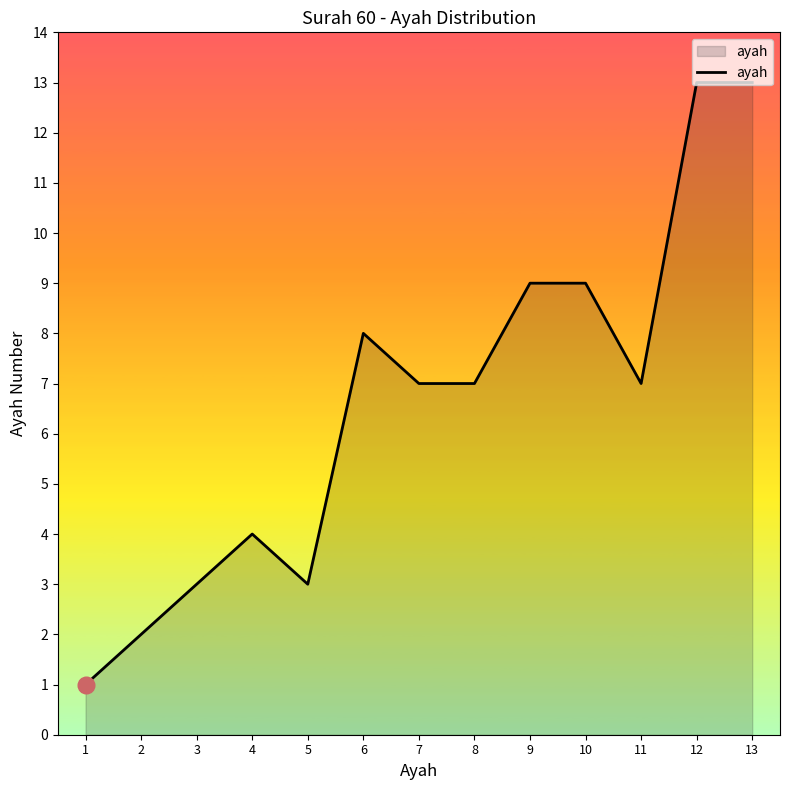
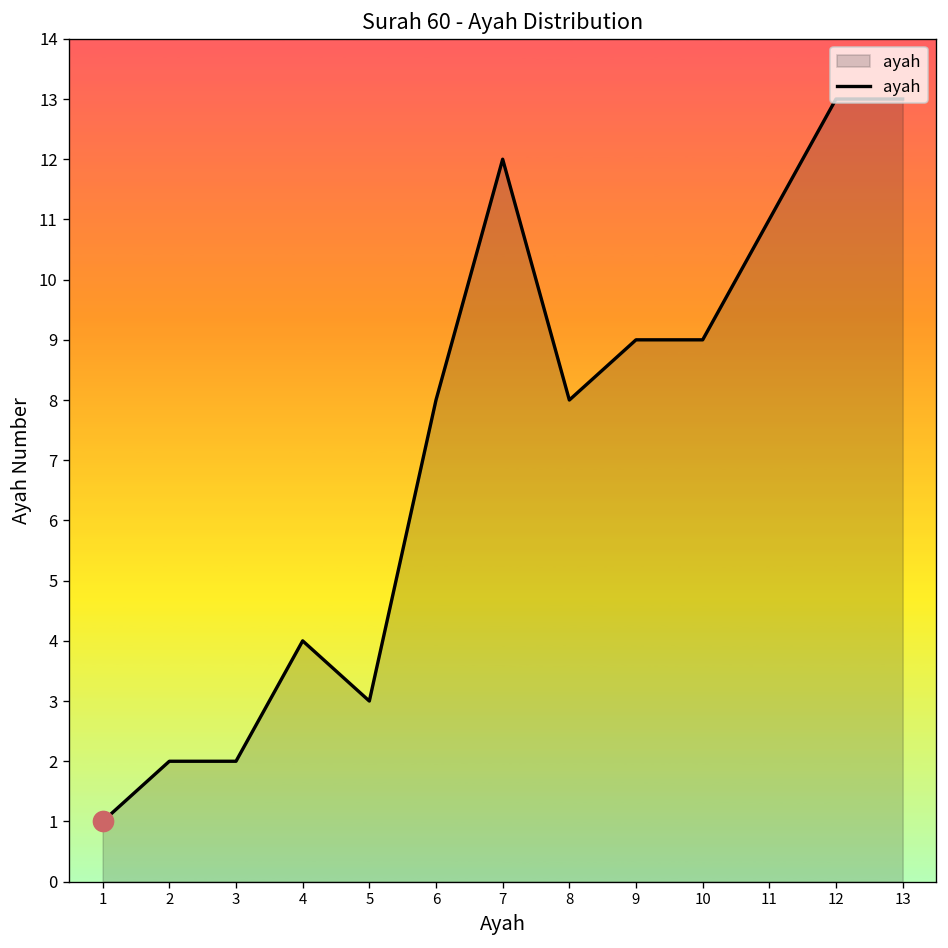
  {
    "ayah": {
      "2": 2,
-     "3": 3,
+     "3": 2,
      "4": 4,
      "5": 3,
      "6": 8,
-     "7": 7,
-     "8": 7,
+     "7": 12,
+     "8": 8,
      "9": 9,
      "10": 9,
-     "11": 7
+     "11": 11
    }
  }
